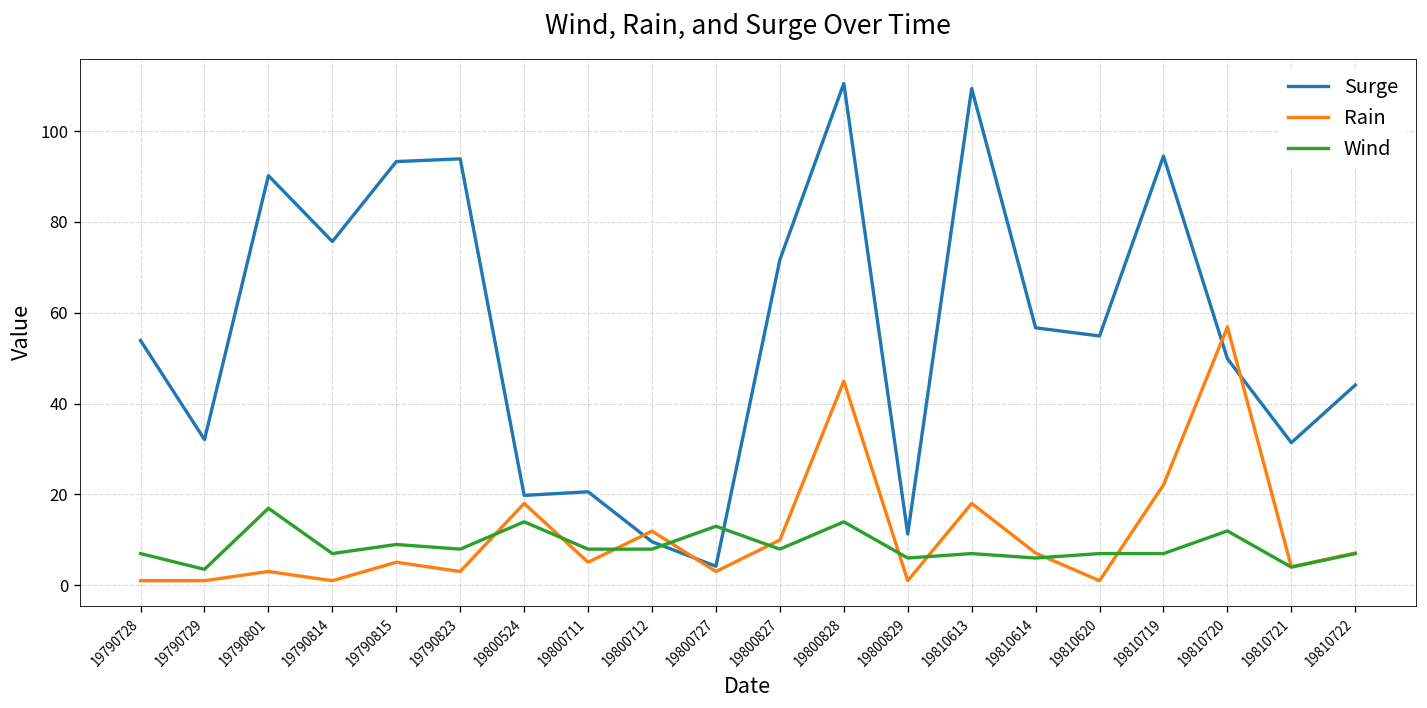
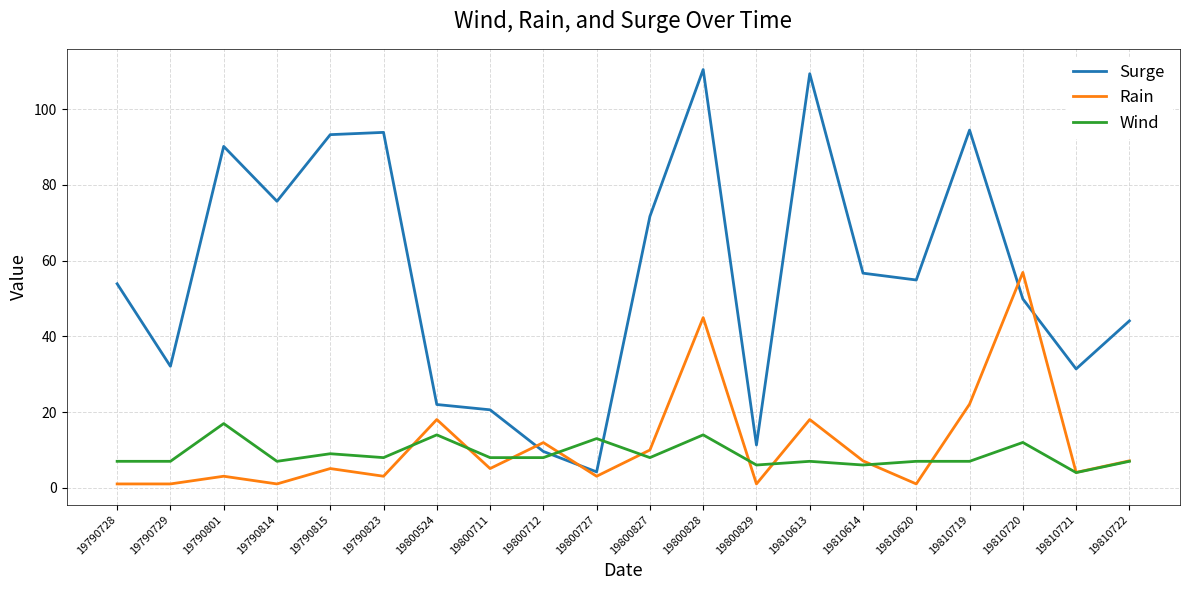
  {
    "Surge": {
      "19790728": 54,
      "19790729": 32,
      "19790801": 90,
      "19790814": 76,
      "19790815": 93,
      "19790823": 94,
-     "19800524": 20,
+     "19800524": 22,
      "19800711": 21,
      "19800712": 10,
      "19800727": 4,
      "19800827": 72,
      "19800828": 111,
      "19800829": 11,
      "19810613": 109,
      "19810614": 57,
      "19810620": 55,
      "19810719": 95,
      "19810720": 50,
      "19810721": 31,
      "19810722": 44
    },
    "Rain": {
      "19790728": 1,
      "19790729": 1,
      "19790801": 3,
      "19790814": 1,
      "19790815": 5,
      "19790823": 3,
      "19800524": 18,
      "19800711": 5,
      "19800712": 12,
      "19800727": 3,
      "19800827": 10,
      "19800828": 45,
      "19800829": 1,
      "19810613": 18,
      "19810614": 7,
      "19810620": 1,
      "19810719": 22,
      "19810720": 57
    },
    "Wind": {
      "19790728": 7,
-     "19790729": 4,
+     "19790729": 7,
      "19790801": 17,
      "19790814": 7,
      "19790815": 9,
      "19790823": 8,
      "19800524": 14,
      "19800711": 8,
      "19800712": 8,
      "19800727": 13,
      "19800827": 8,
      "19800828": 14,
      "19800829": 6,
      "19810613": 7,
      "19810614": 6,
      "19810620": 7,
      "19810719": 7,
      "19810720": 12
    }
  }
